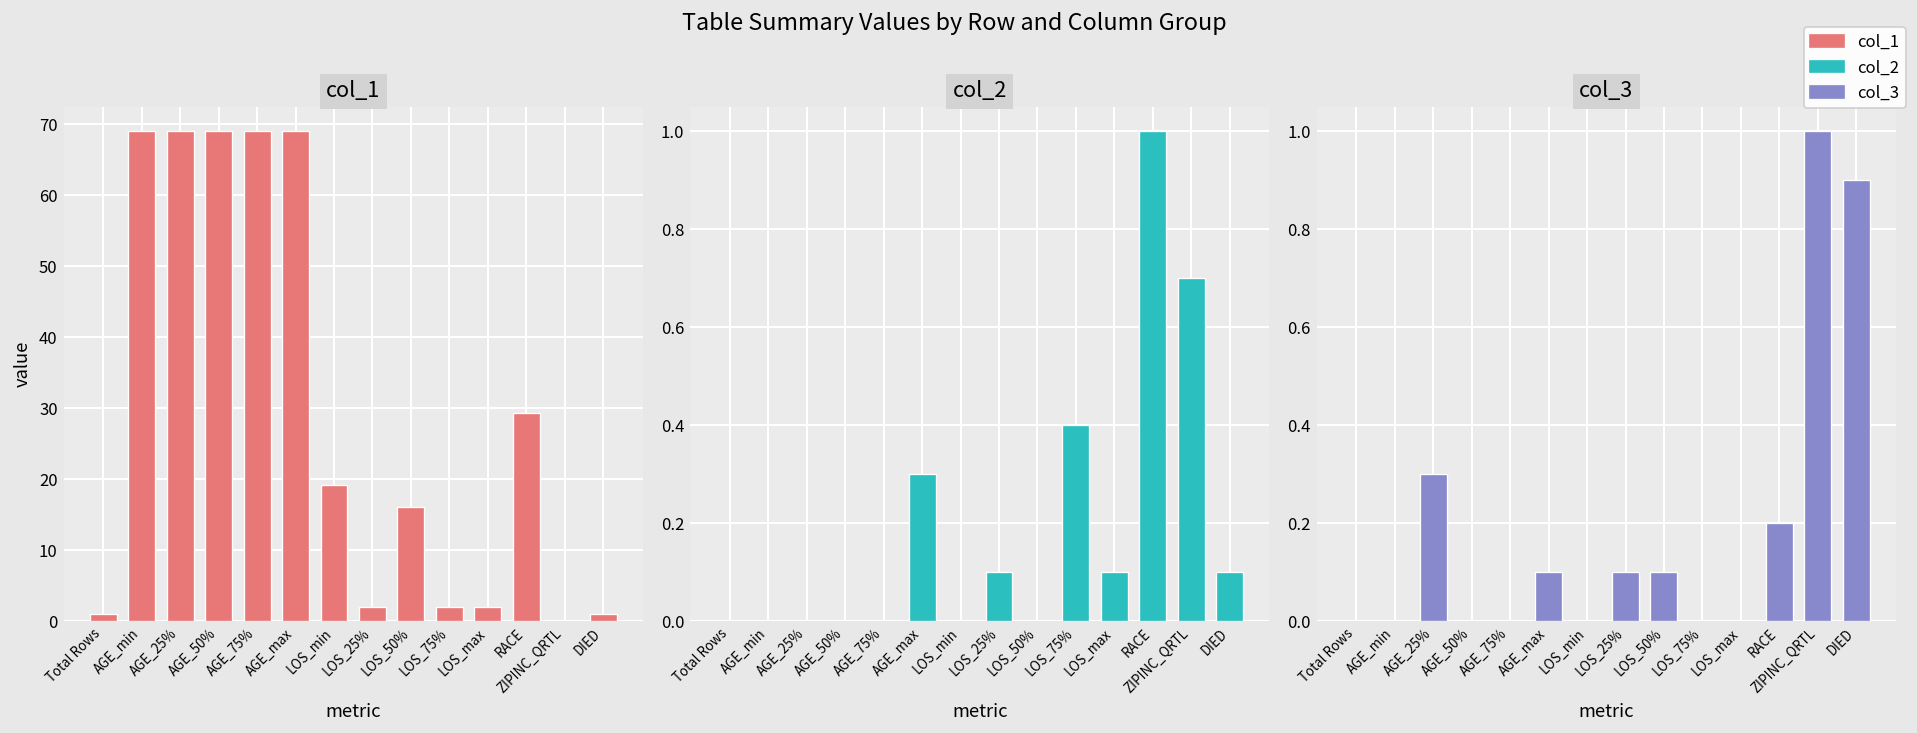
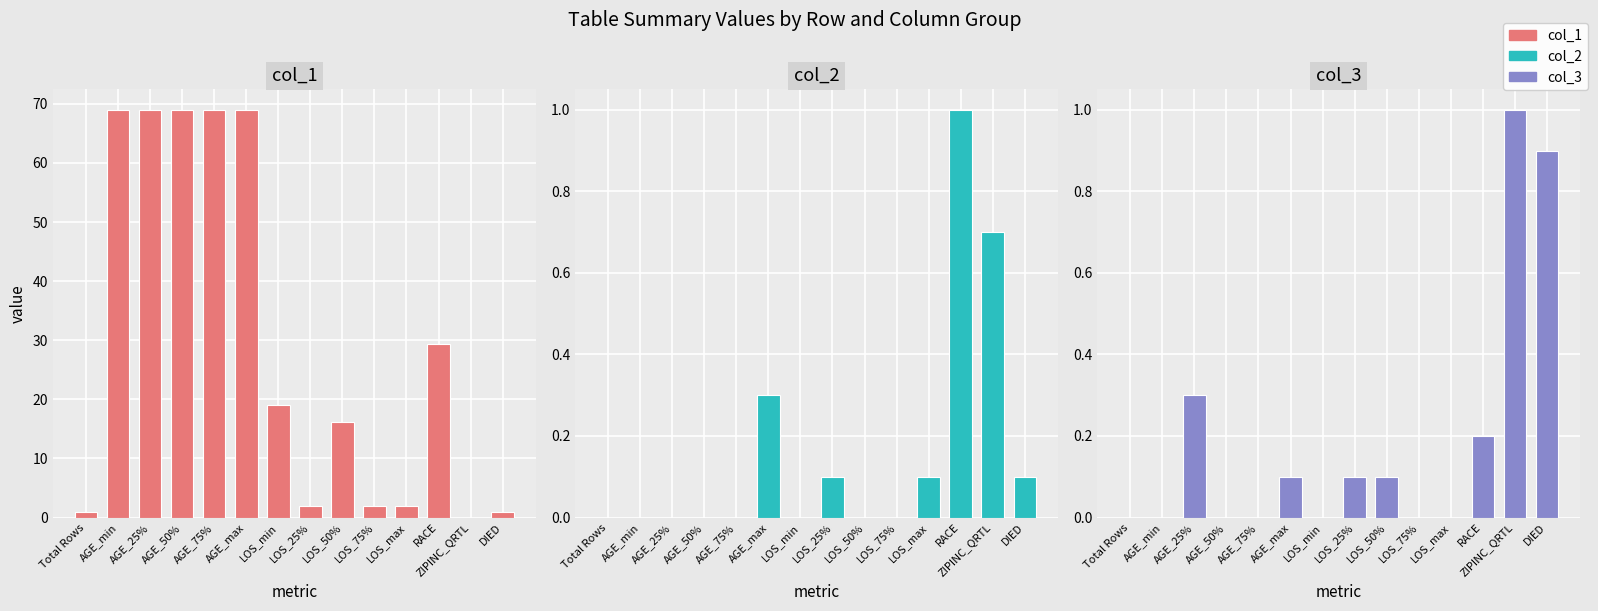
  {
    "col_1": {
      "Total Rows": 1,
      "AGE_min": 69,
      "AGE_25%": 69,
      "AGE_50%": 69,
      "AGE_75%": 69,
      "AGE_max": 69,
      "LOS_min": 19,
      "LOS_25%": 2,
      "LOS_50%": 16,
      "LOS_75%": 2,
      "LOS_max": 2,
      "RACE": 29,
      "ZIPINC_QRTL": 0,
      "DIED": 1
    },
    "col_2": {
      "Total Rows": 0.0,
      "AGE_min": 0.0,
      "AGE_25%": 0.0,
      "AGE_50%": 0.0,
      "AGE_75%": 0.0,
      "AGE_max": 0.3,
      "LOS_min": 0.0,
      "LOS_25%": 0.1,
      "LOS_50%": 0.0,
-     "LOS_75%": 0.4,
+     "LOS_75%": 0.0,
      "LOS_max": 0.1,
      "RACE": 1.0,
      "ZIPINC_QRTL": 0.7,
      "DIED": 0.1
    },
    "col_3": {
      "Total Rows": 0.00,
      "AGE_min": 0.00,
      "AGE_25%": 0.30,
      "AGE_50%": 0.00,
      "AGE_75%": 0.00,
      "AGE_max": 0.10,
      "LOS_min": 0.00,
      "LOS_25%": 0.10,
      "LOS_50%": 0.10,
      "LOS_75%": 0.00,
      "LOS_max": 0.00,
      "RACE": 0.20,
      "ZIPINC_QRTL": 1.00,
      "DIED": 0.90
    }
  }
